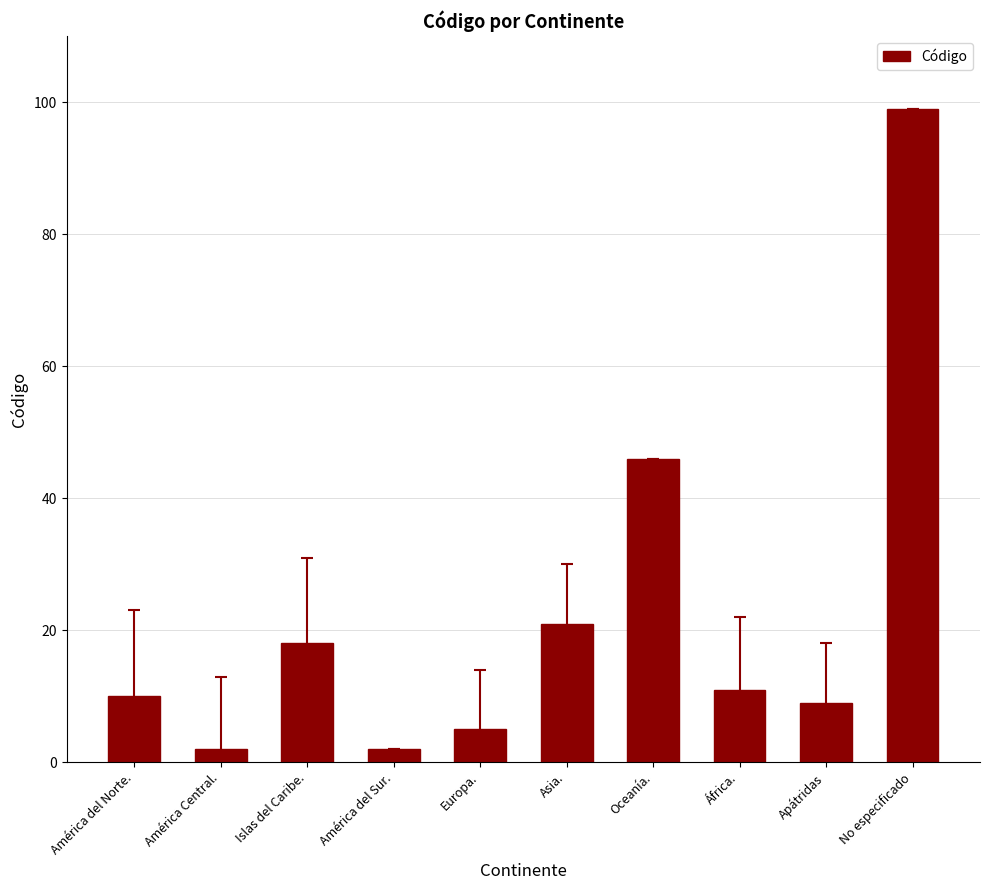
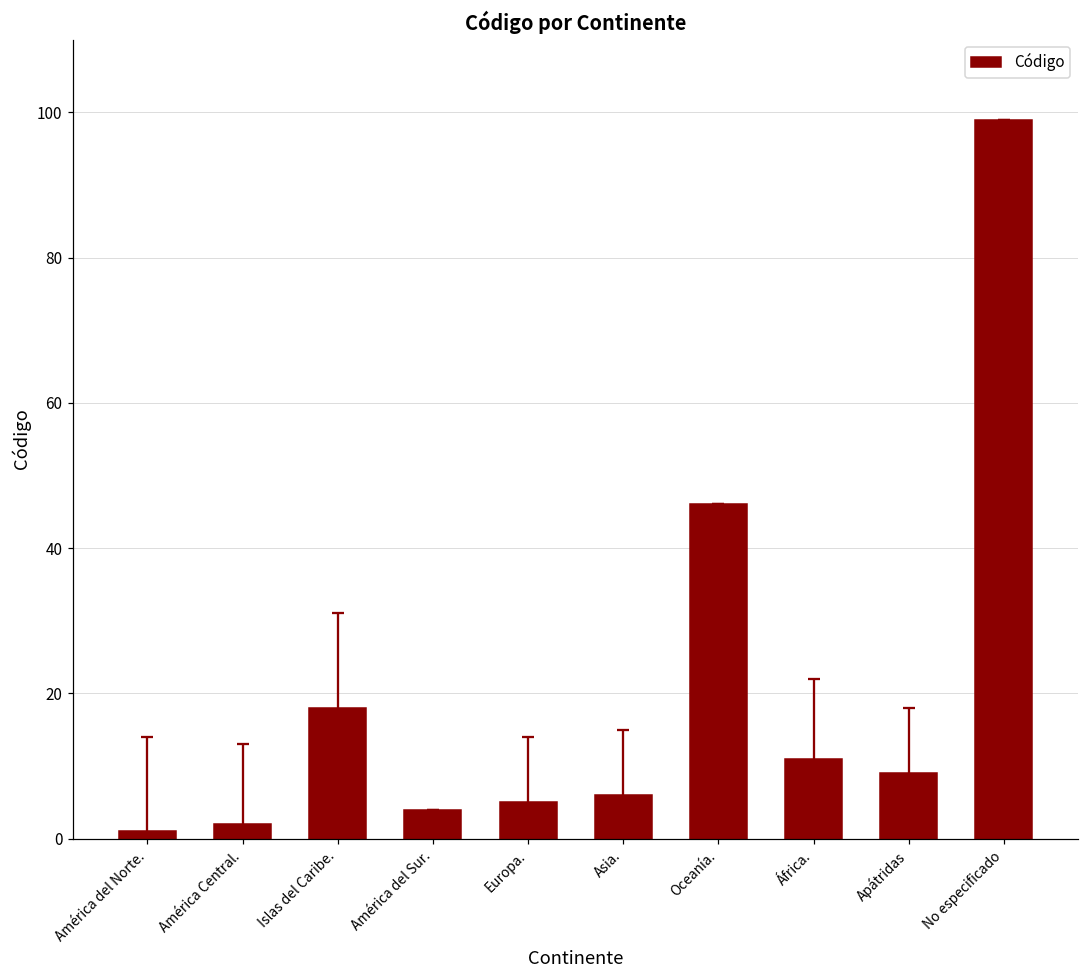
  {
    "Código": {
-     "América del Norte.": 10,
+     "América del Norte.": 1,
      "América Central.": 2,
      "Islas del Caribe.": 18,
-     "América del Sur.": 2,
+     "América del Sur.": 4,
      "Europa.": 5,
-     "Asia.": 21,
+     "Asia.": 6,
      "Oceanía.": 46,
      "África.": 11,
      "Apátridas": 9,
      "No especificado": 99
    }
  }
